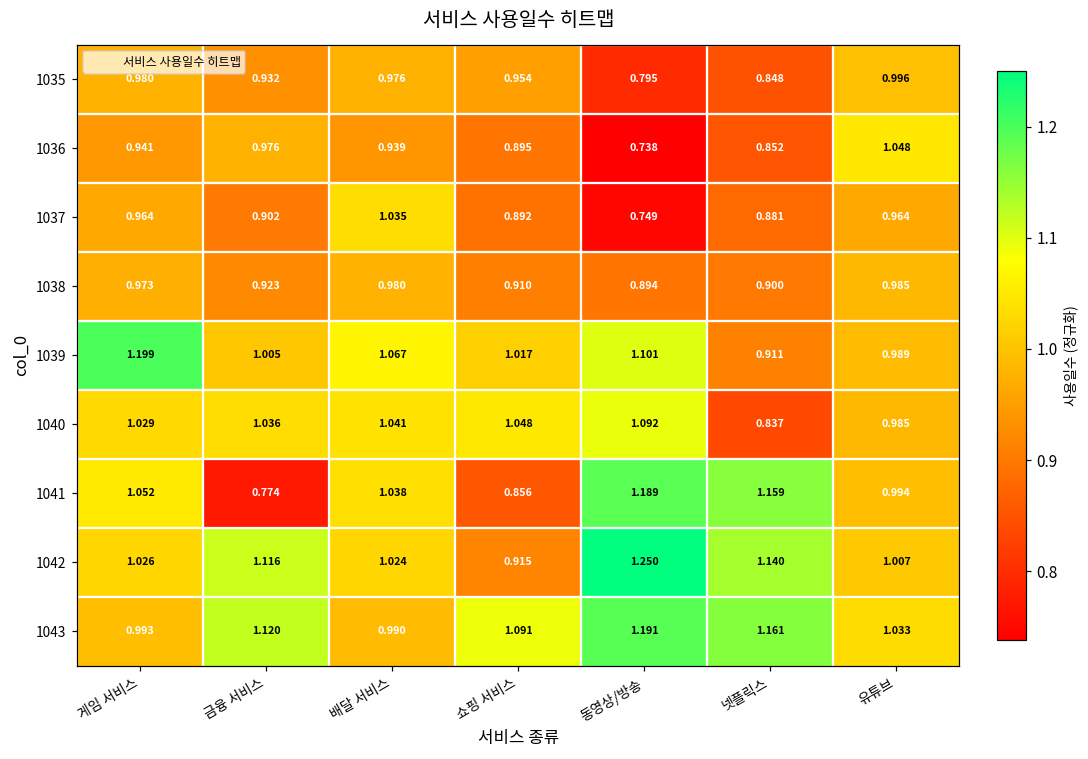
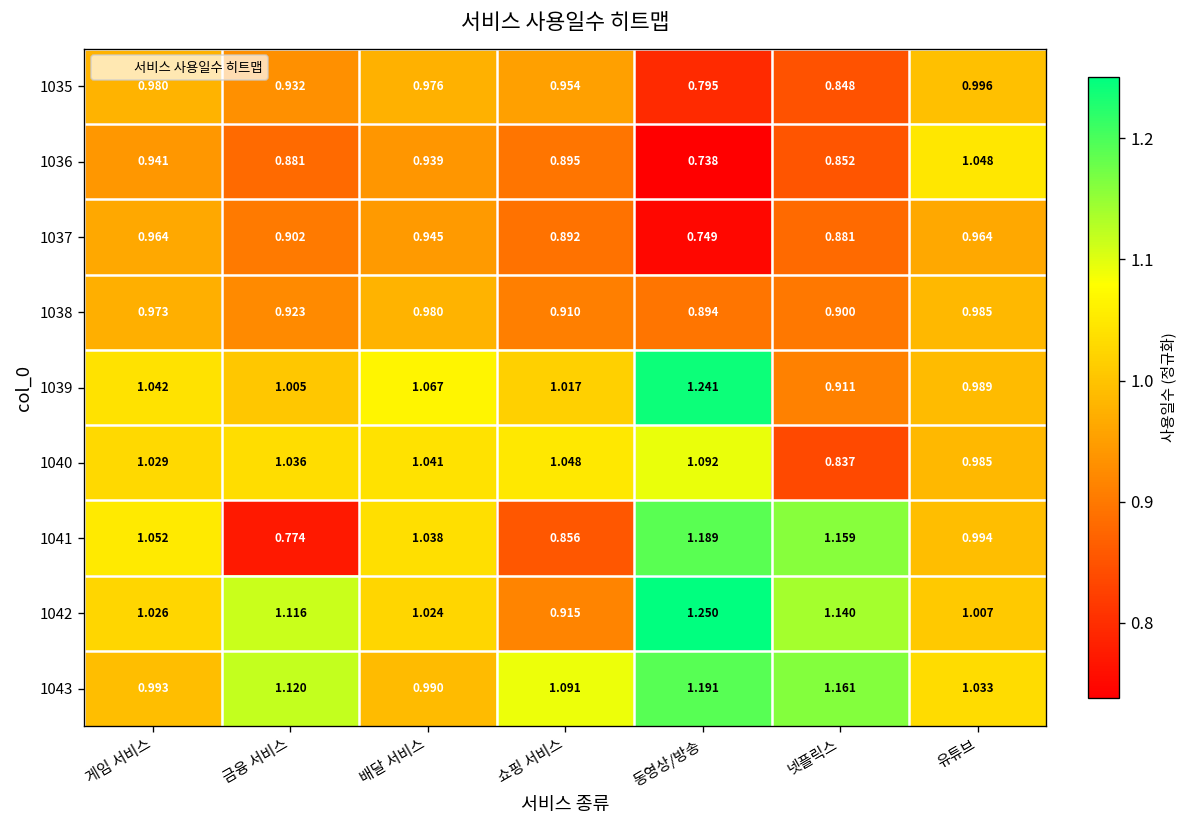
  {
    "1035": {
      "게임 서비스": 0.980,
      "금융 서비스": 0.932,
      "배달 서비스": 0.976,
      "쇼핑 서비스": 0.954,
      "동영상/방송": 0.795,
      "넷플릭스": 0.848,
      "유튜브": 0.996
    },
    "1036": {
      "게임 서비스": 0.941,
-     "금융 서비스": 0.976,
+     "금융 서비스": 0.881,
      "배달 서비스": 0.939,
      "쇼핑 서비스": 0.895,
      "동영상/방송": 0.738,
      "넷플릭스": 0.852,
      "유튜브": 1.048
    },
    "1037": {
      "게임 서비스": 0.964,
      "금융 서비스": 0.902,
-     "배달 서비스": 1.035,
+     "배달 서비스": 0.945,
      "쇼핑 서비스": 0.892,
      "동영상/방송": 0.749,
      "넷플릭스": 0.881,
      "유튜브": 0.964
    },
    "1038": {
      "게임 서비스": 0.973,
      "금융 서비스": 0.923,
      "배달 서비스": 0.980,
      "쇼핑 서비스": 0.910,
      "동영상/방송": 0.894,
      "넷플릭스": 0.900,
      "유튜브": 0.985
    },
    "1039": {
-     "게임 서비스": 1.199,
+     "게임 서비스": 1.042,
      "금융 서비스": 1.005,
      "배달 서비스": 1.067,
      "쇼핑 서비스": 1.017,
-     "동영상/방송": 1.101,
+     "동영상/방송": 1.241,
      "넷플릭스": 0.911,
      "유튜브": 0.989
    },
    "1040": {
      "게임 서비스": 1.029,
      "금융 서비스": 1.036,
      "배달 서비스": 1.041,
      "쇼핑 서비스": 1.048,
      "동영상/방송": 1.092,
      "넷플릭스": 0.837,
      "유튜브": 0.985
    },
    "1041": {
      "게임 서비스": 1.052,
      "금융 서비스": 0.774,
      "배달 서비스": 1.038,
      "쇼핑 서비스": 0.856,
      "동영상/방송": 1.189,
      "넷플릭스": 1.159,
      "유튜브": 0.994
    },
    "1042": {
      "게임 서비스": 1.026,
      "금융 서비스": 1.116,
      "배달 서비스": 1.024,
      "쇼핑 서비스": 0.915,
      "동영상/방송": 1.250,
      "넷플릭스": 1.140,
      "유튜브": 1.007
    },
    "1043": {
      "게임 서비스": 0.993,
      "금융 서비스": 1.120,
      "배달 서비스": 0.990,
      "쇼핑 서비스": 1.091,
      "동영상/방송": 1.191,
      "넷플릭스": 1.161,
      "유튜브": 1.033
    }
  }
